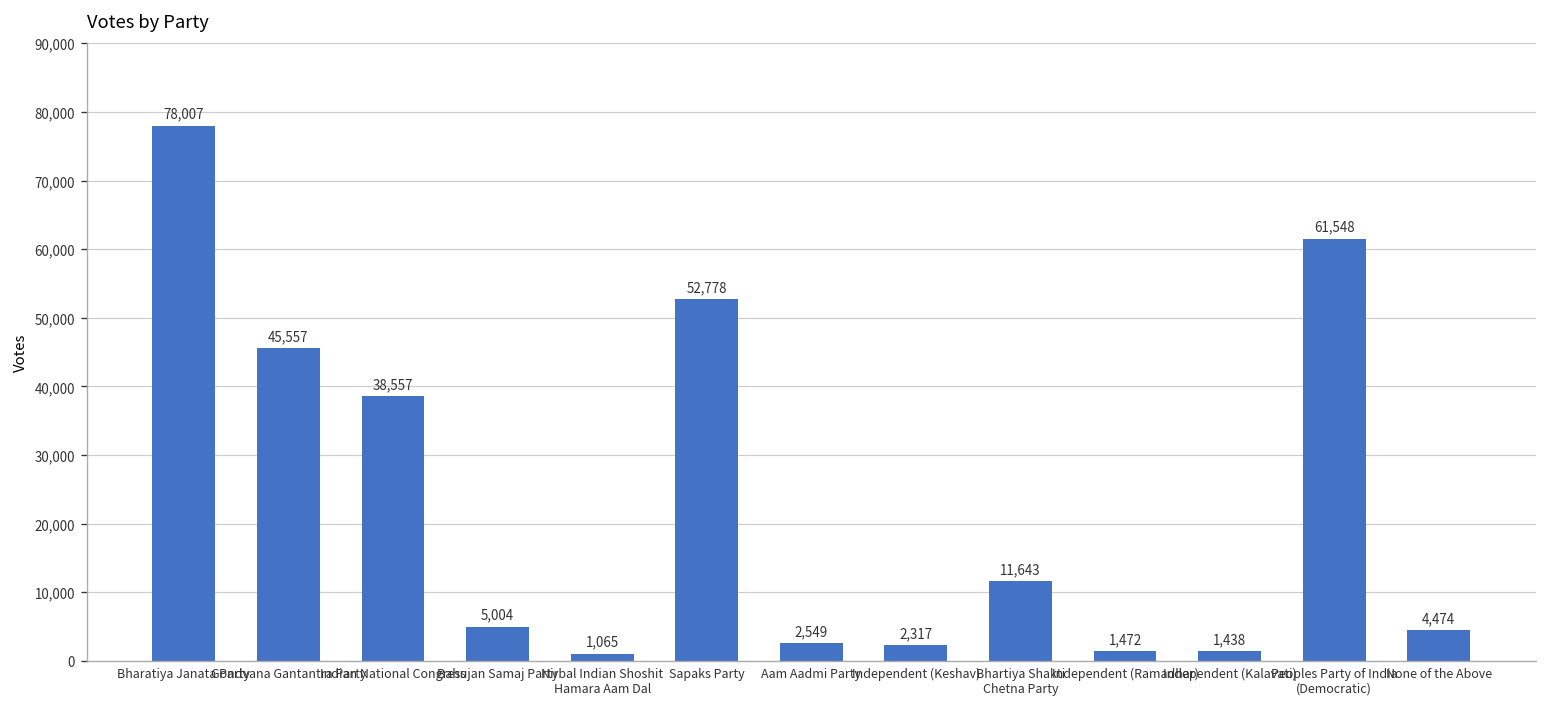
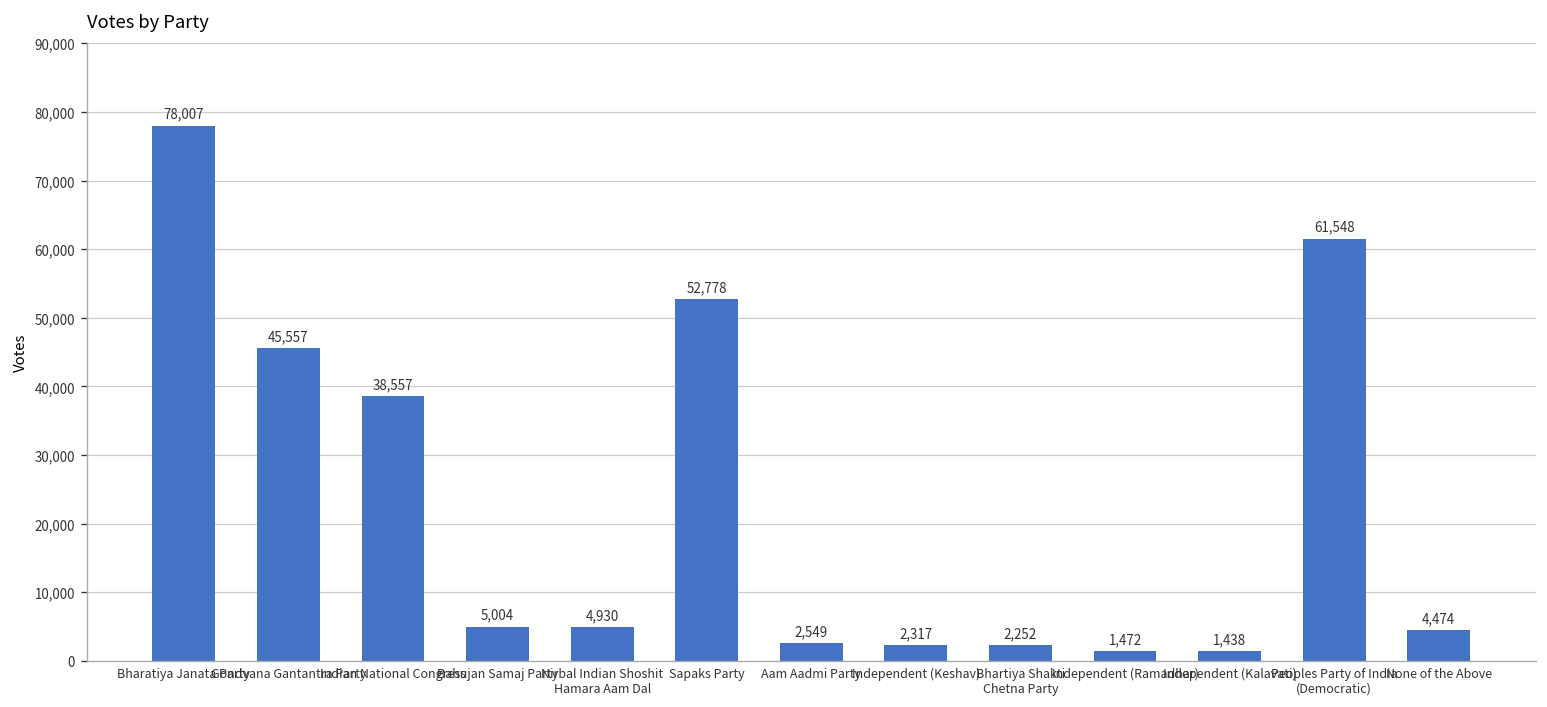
  {
-   "Nirbal Indian Shoshit Hamara Aam Dal": "1,065",
+   "Nirbal Indian Shoshit Hamara Aam Dal": "4,930",
    "Sapaks Party": "52,778",
    "Aam Aadmi Party": "2,549",
    "Independent (Keshav)": "2,317",
-   "Bhartiya Shakti Chetna Party": "11,643",
+   "Bhartiya Shakti Chetna Party": "2,252",
    "Peoples Party of India (Democratic)": "61,548",
    "None of the Above": "4,474"
  }
